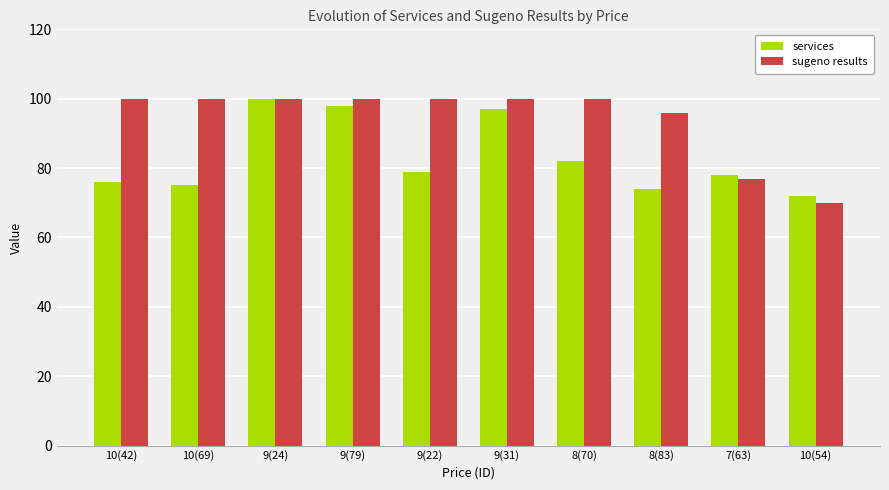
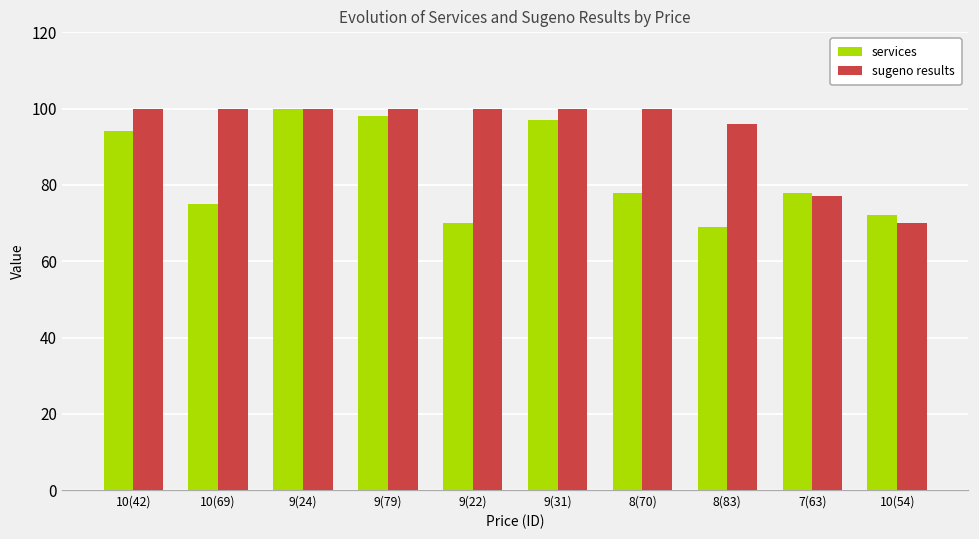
  {
    "services": {
-     "10(42)": 76,
+     "10(42)": 94,
      "10(69)": 75,
      "9(24)": 100,
      "9(79)": 98,
-     "9(22)": 79,
+     "9(22)": 70,
      "9(31)": 97,
-     "8(70)": 82,
-     "8(83)": 74,
+     "8(70)": 78,
+     "8(83)": 69,
      "7(63)": 78,
      "10(54)": 72
    },
    "sugeno results": {
      "10(42)": 100,
      "10(69)": 100,
      "9(24)": 100,
      "9(79)": 100,
      "9(22)": 100,
      "9(31)": 100,
      "8(70)": 100,
      "8(83)": 96,
      "7(63)": 77,
      "10(54)": 70
    }
  }
